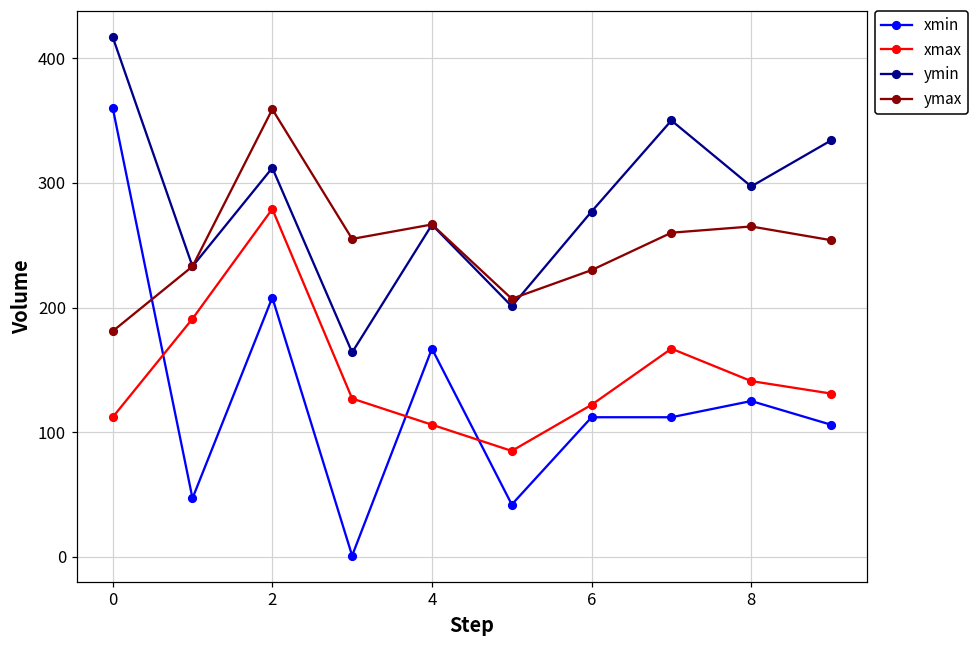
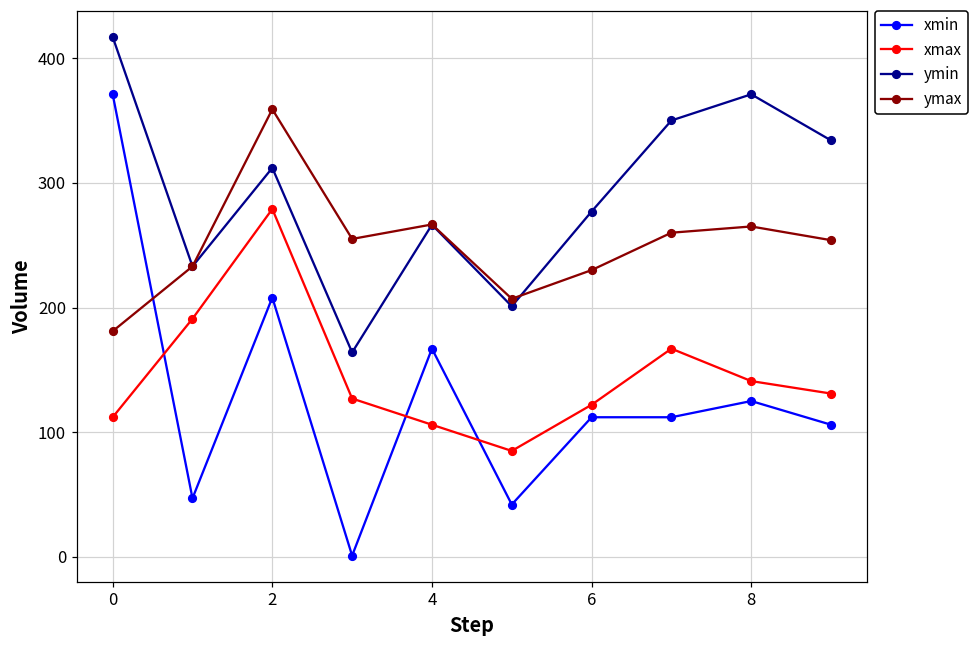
  {
    "xmin": {
-     "0": 360,
+     "0": 371,
      "2": 208,
      "4": 167,
      "6": 112,
      "8": 125
    },
    "xmax": {
      "0": 112,
      "2": 279,
      "4": 106,
      "6": 122,
      "8": 141
    },
    "ymin": {
      "0": 417,
      "2": 312,
      "6": 277,
-     "8": 297
+     "8": 371
    },
    "ymax": {
      "0": 181,
      "2": 359,
      "6": 230,
      "8": 265
    }
  }
